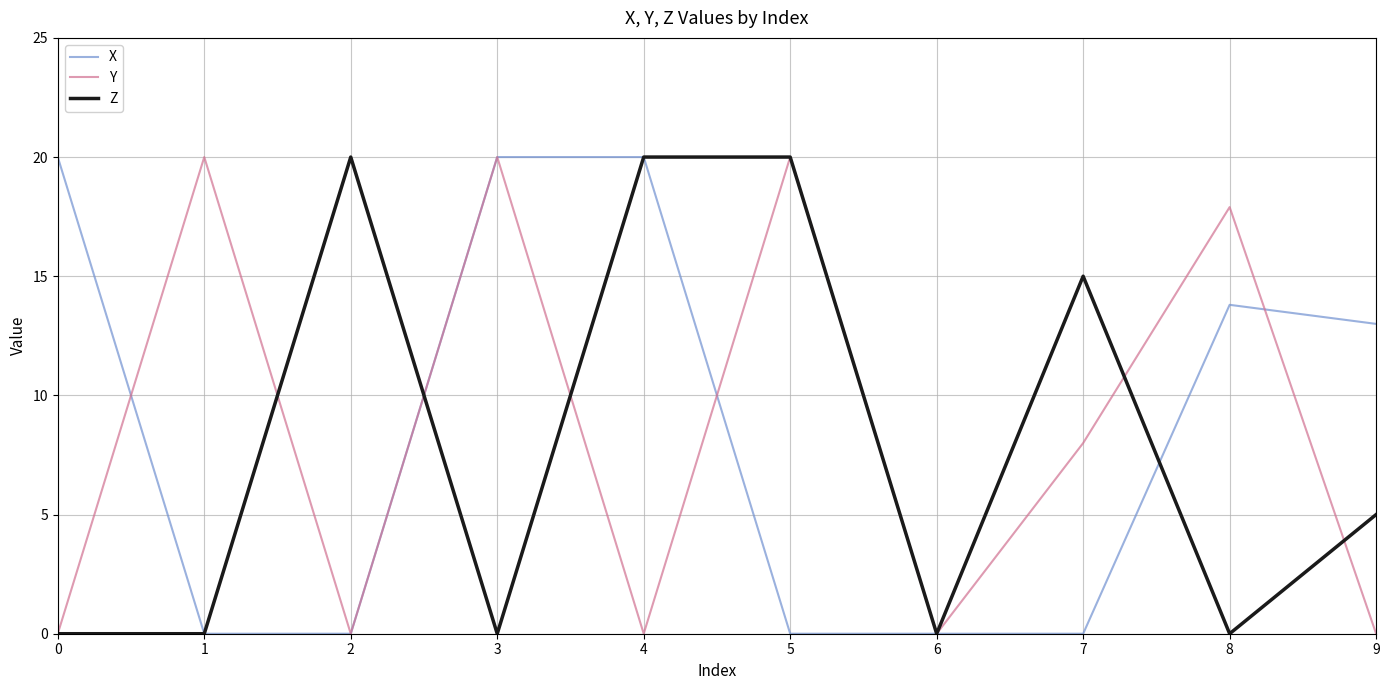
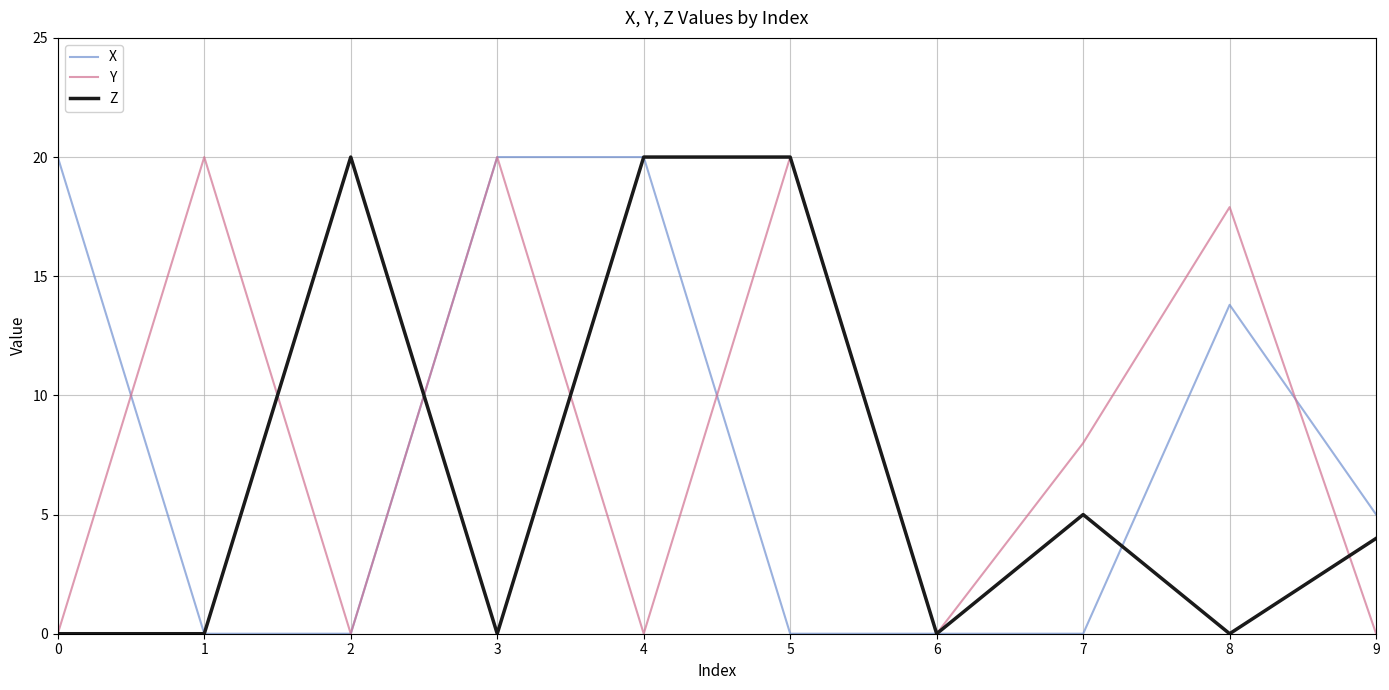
  {
    "X": {
      "0": 20,
      "5": 0,
      "7": 0,
      "8": 13.8,
-     "9": 13
+     "9": 5
    },
    "Y": {
      "1": 20,
      "4": 0,
      "7": 8,
      "8": 18,
      "9": 0
    },
    "Z": {
      "2": 20,
      "3": 0,
-     "7": 15,
+     "7": 5,
      "8": 0,
-     "9": 5
+     "9": 4
    }
  }
